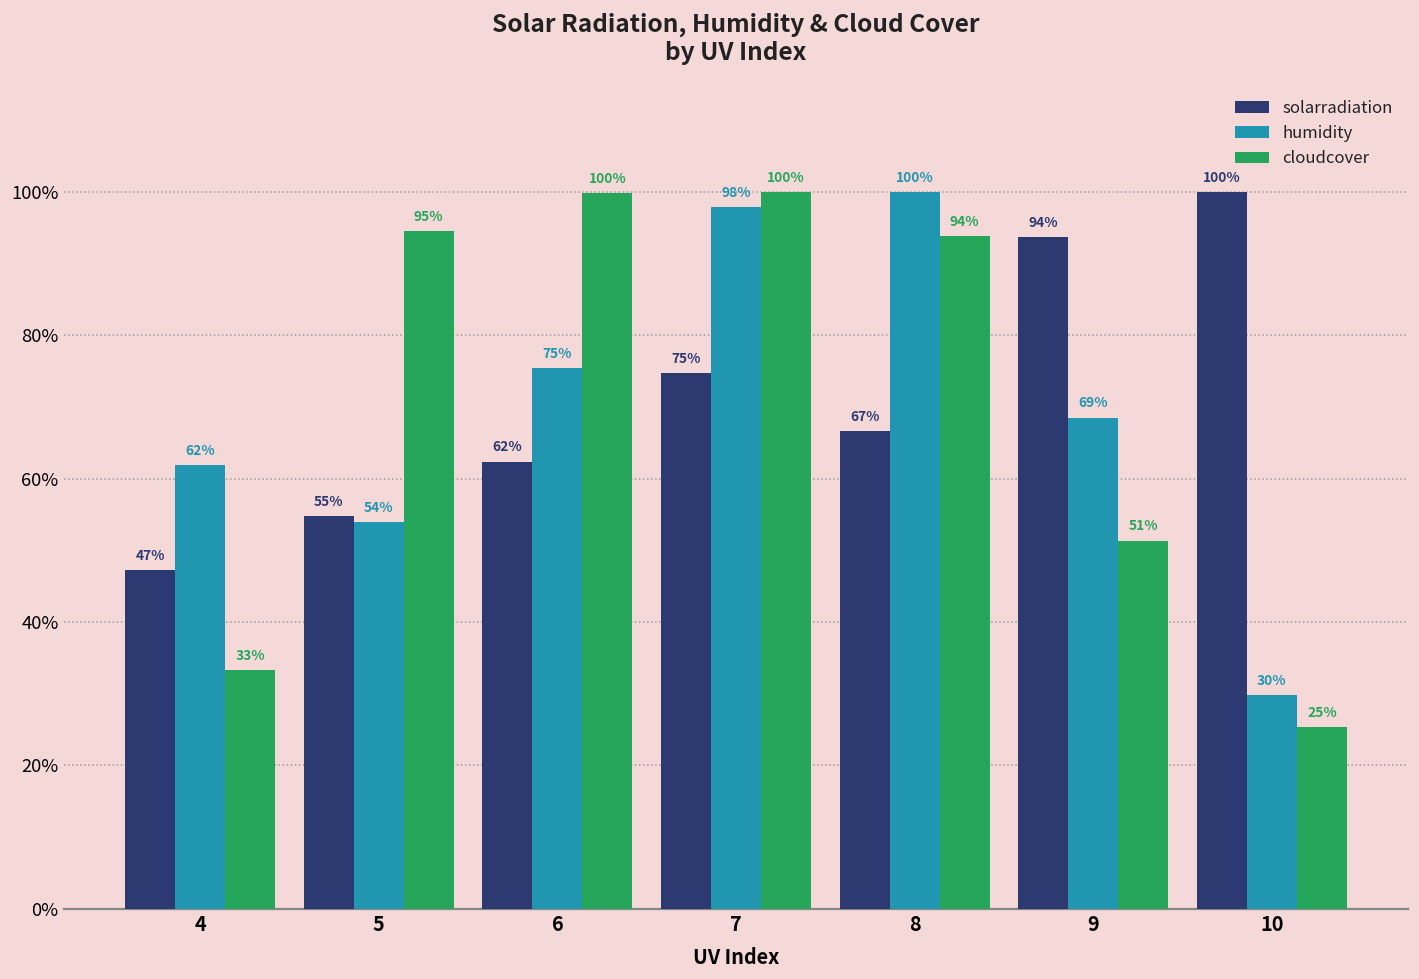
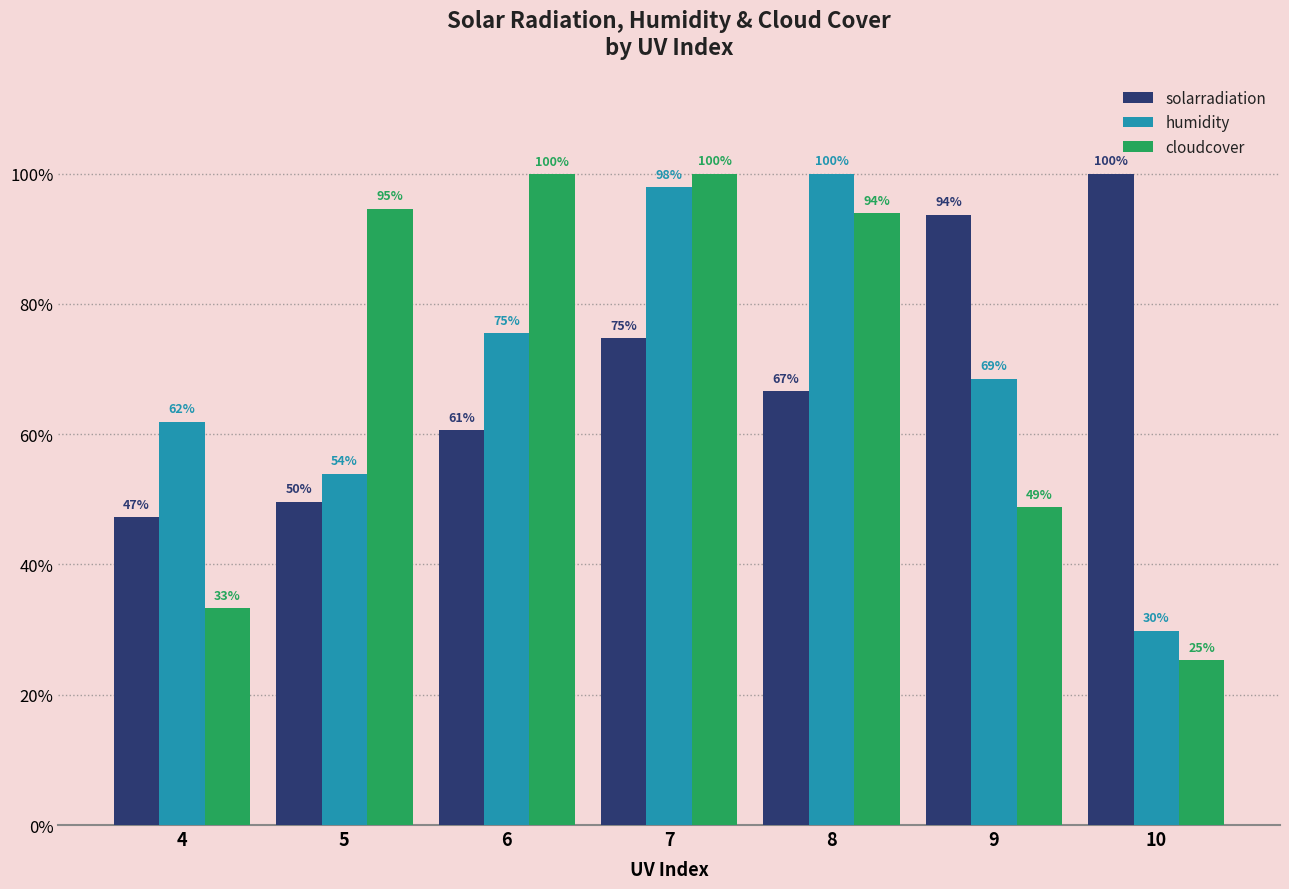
  {
    "solarradiation": {
      "4": "47%",
-     "5": "55%",
-     "6": "62%",
+     "5": "50%",
+     "6": "61%",
      "7": "75%",
      "8": "67%",
      "9": "94%",
      "10": "100%"
    },
    "humidity": {
      "4": "62%",
      "5": "54%",
      "6": "75%",
      "7": "98%",
      "8": "100%",
      "9": "69%",
      "10": "30%"
    },
    "cloudcover": {
      "4": "33%",
      "5": "95%",
      "6": "100%",
      "7": "100%",
      "8": "94%",
-     "9": "51%",
+     "9": "49%",
      "10": "25%"
    }
  }
